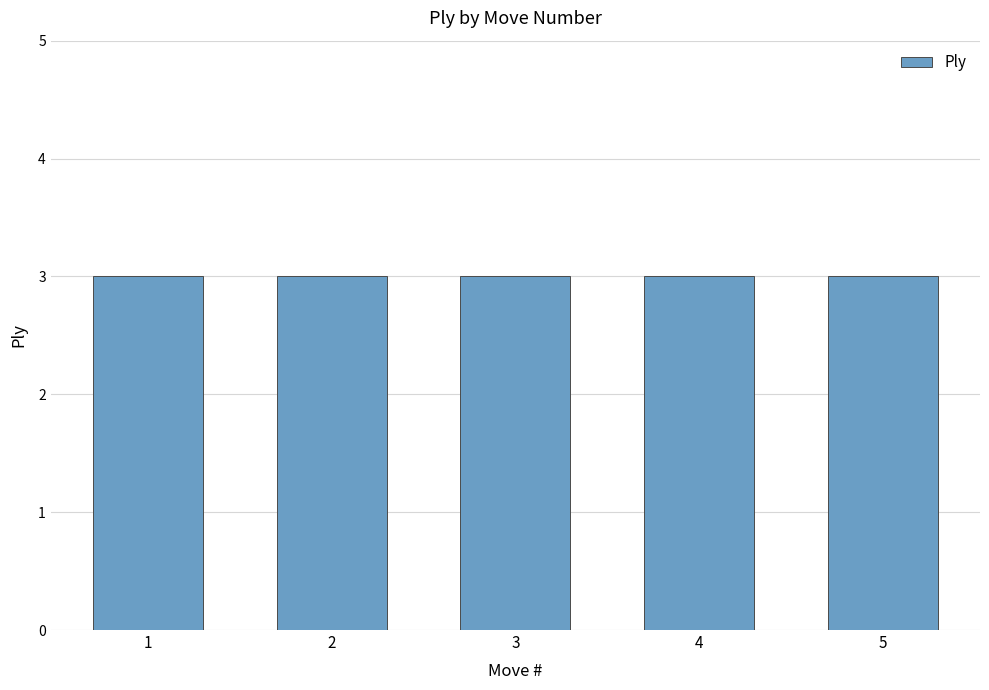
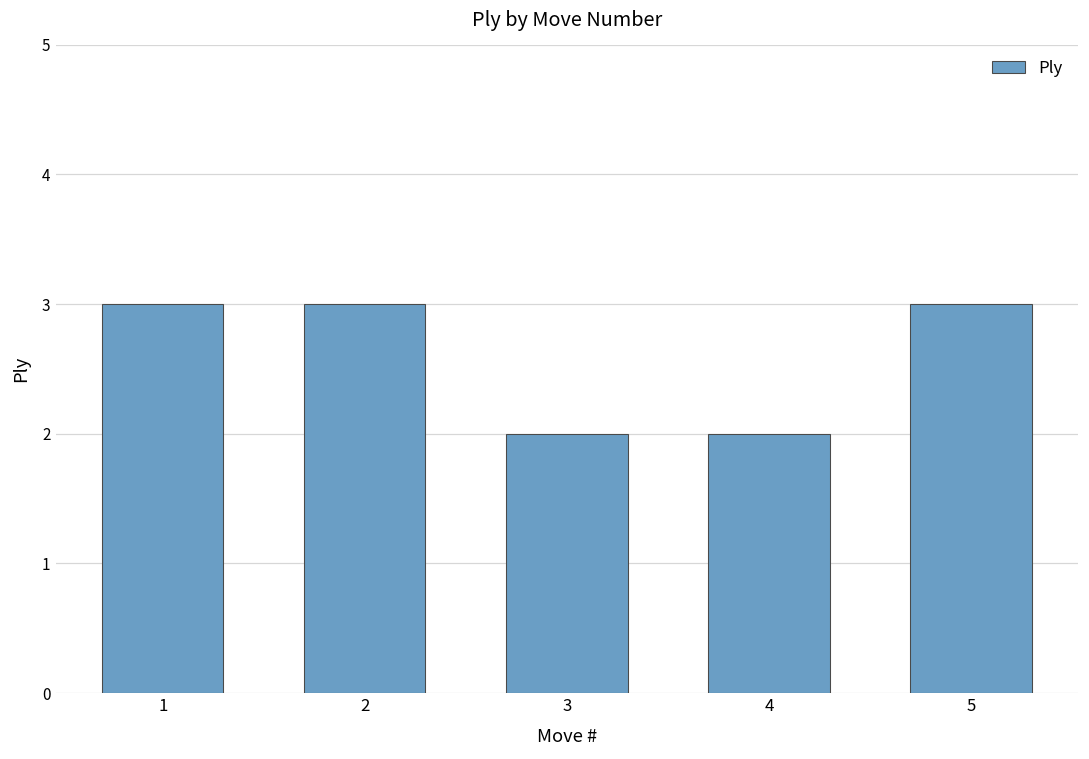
  {
    "1": 3,
    "2": 3,
-   "3": 3,
-   "4": 3,
+   "3": 2,
+   "4": 2,
    "5": 3
  }
